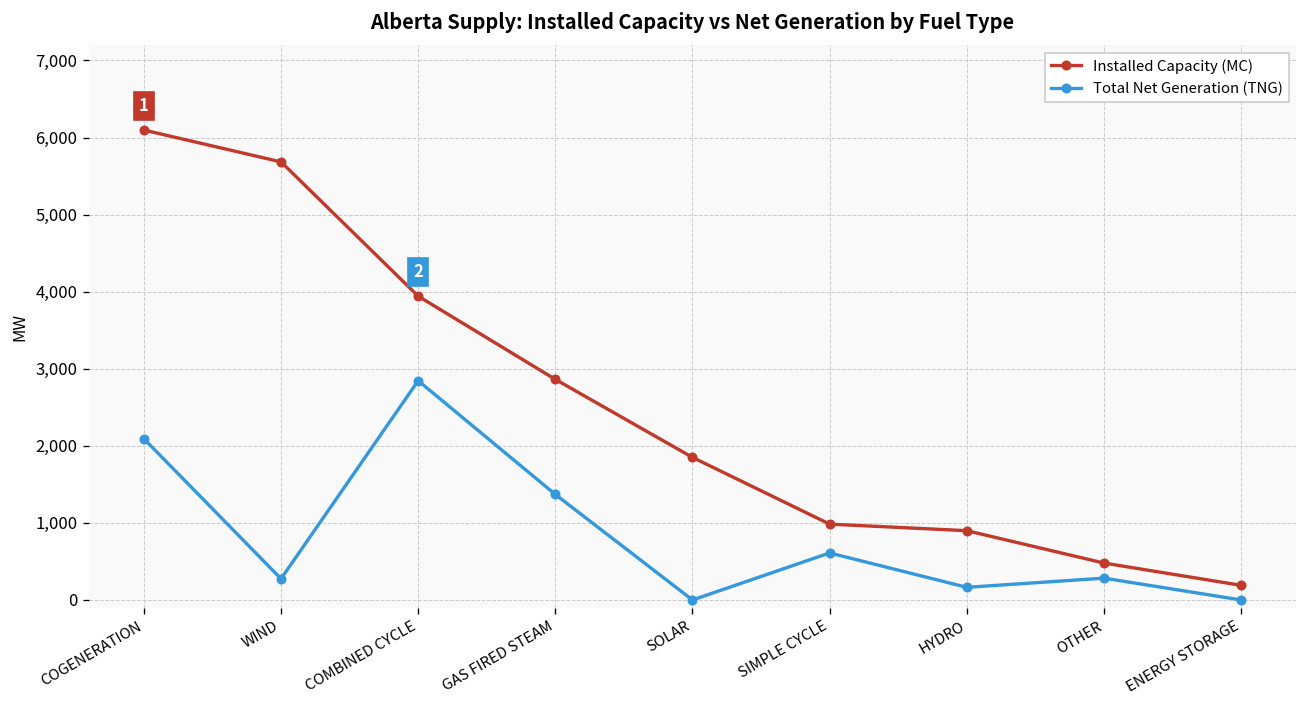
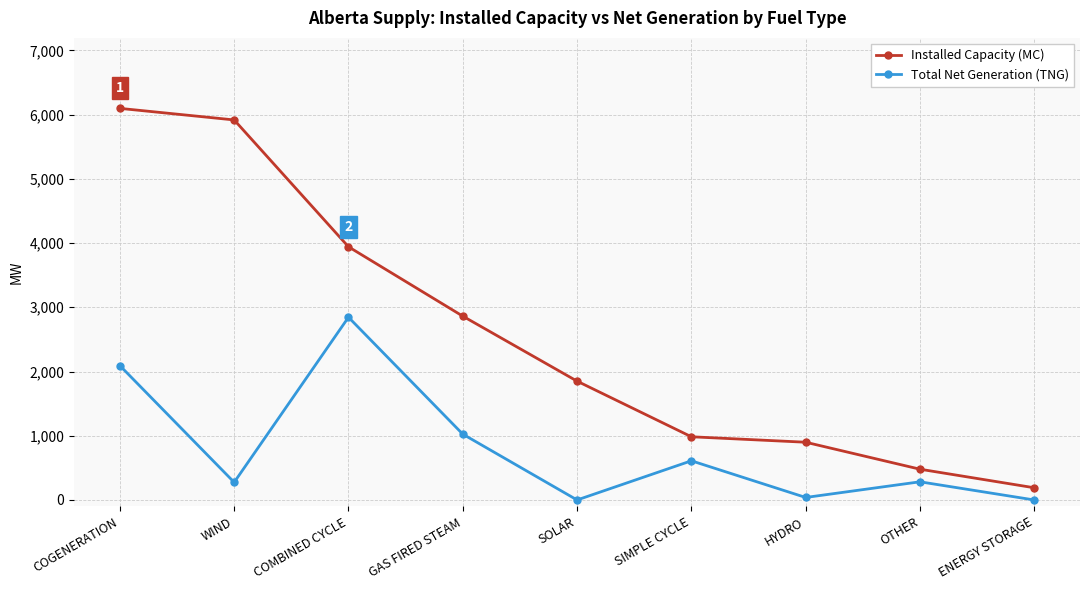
  {
    "Installed Capacity (MC)": {
-     "WIND": "5,700",
+     "WIND": "5,900",
      "GAS FIRED STEAM": "2,900",
      "SOLAR": "1,900",
      "SIMPLE CYCLE": "1,000",
      "HYDRO": "900",
      "OTHER": "500",
      "ENERGY STORAGE": "200"
    },
    "Total Net Generation (TNG)": {
      "COGENERATION": "2,100",
      "WIND": "300",
      "COMBINED CYCLE": "2,800",
-     "GAS FIRED STEAM": "1,400",
+     "GAS FIRED STEAM": "1,000",
      "SOLAR": "0",
      "SIMPLE CYCLE": "600",
-     "HYDRO": "200",
+     "HYDRO": "0",
      "OTHER": "300",
      "ENERGY STORAGE": "0"
    }
  }
